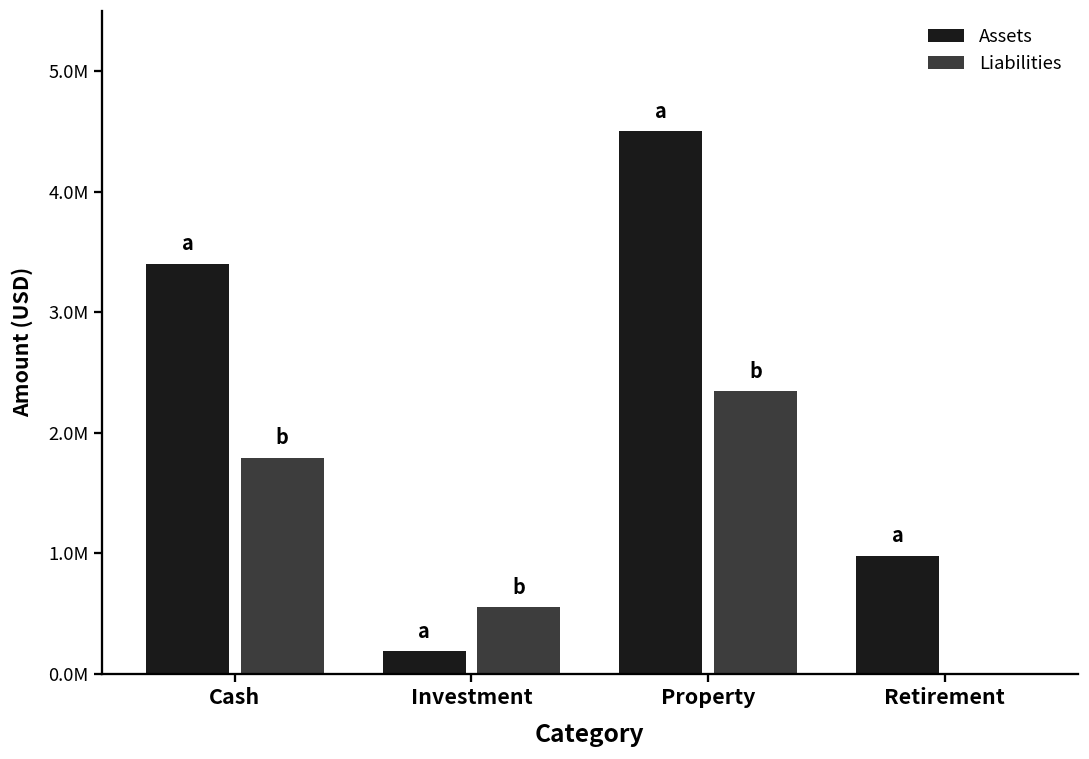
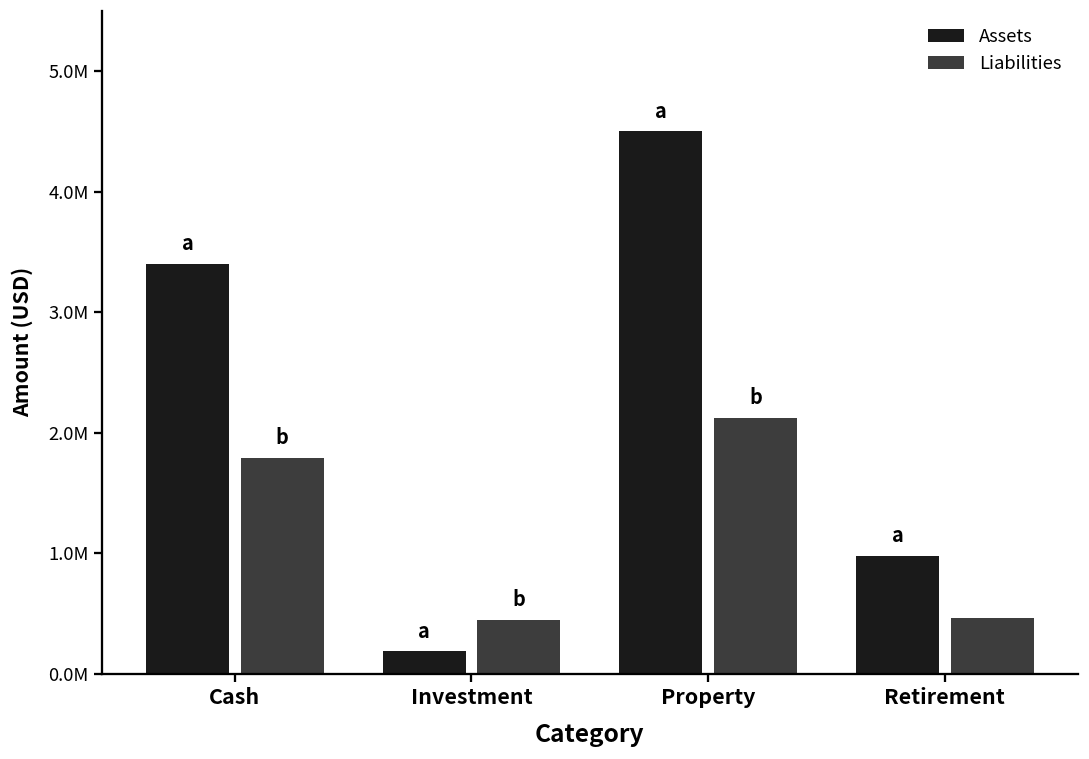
  {
    "Assets": {
      "Cash": 3400000,
      "Investment": 180000,
      "Property": 4500000,
      "Retirement": 980000
    },
    "Liabilities": {
      "Cash": 1790000,
-     "Investment": 550000,
-     "Property": 2340000,
-     "Retirement": 0
+     "Investment": 450000,
+     "Property": 2120000,
+     "Retirement": 460000
    }
  }
